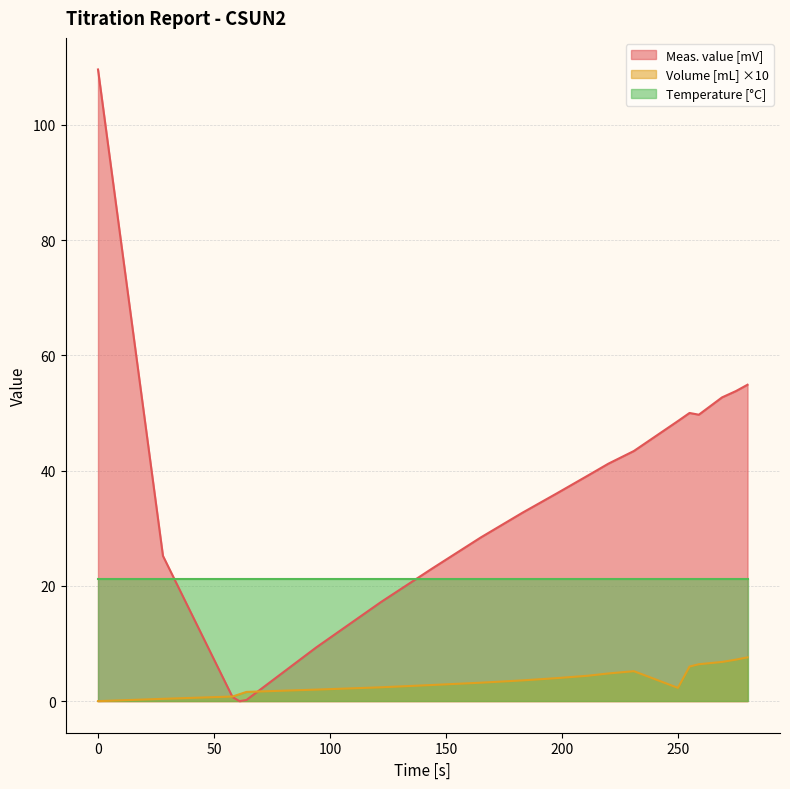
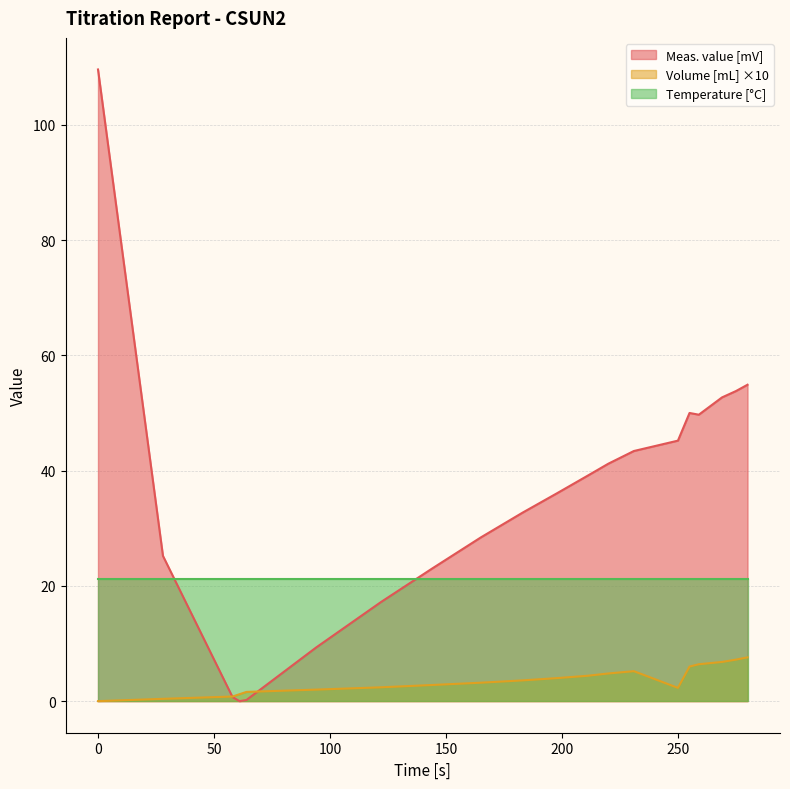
  {
    "Meas. value [mV]": {
      "0": 110,
-     "250": 49
+     "250": 45
    },
    "Volume [mL] ×10": {
      "0": 0,
      "250": 2
    },
    "Temperature [°C]": {
      "0": 21,
      "250": 21
    }
  }
